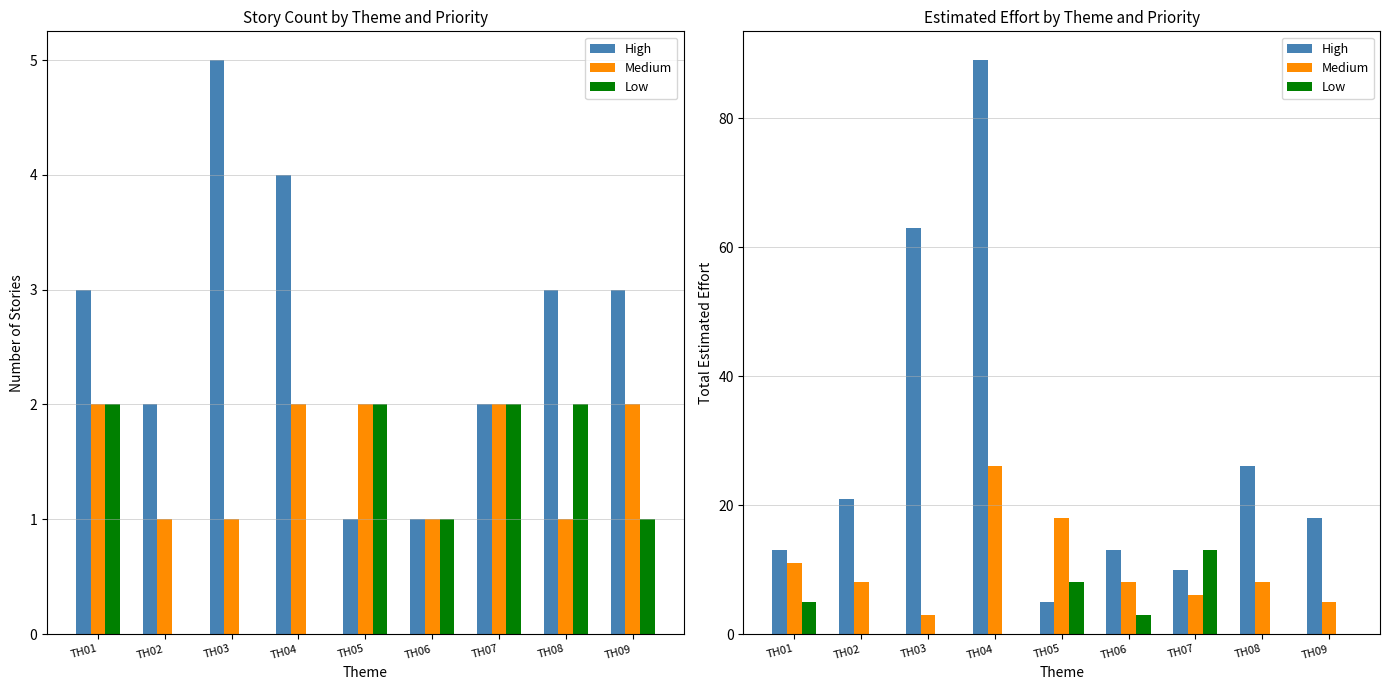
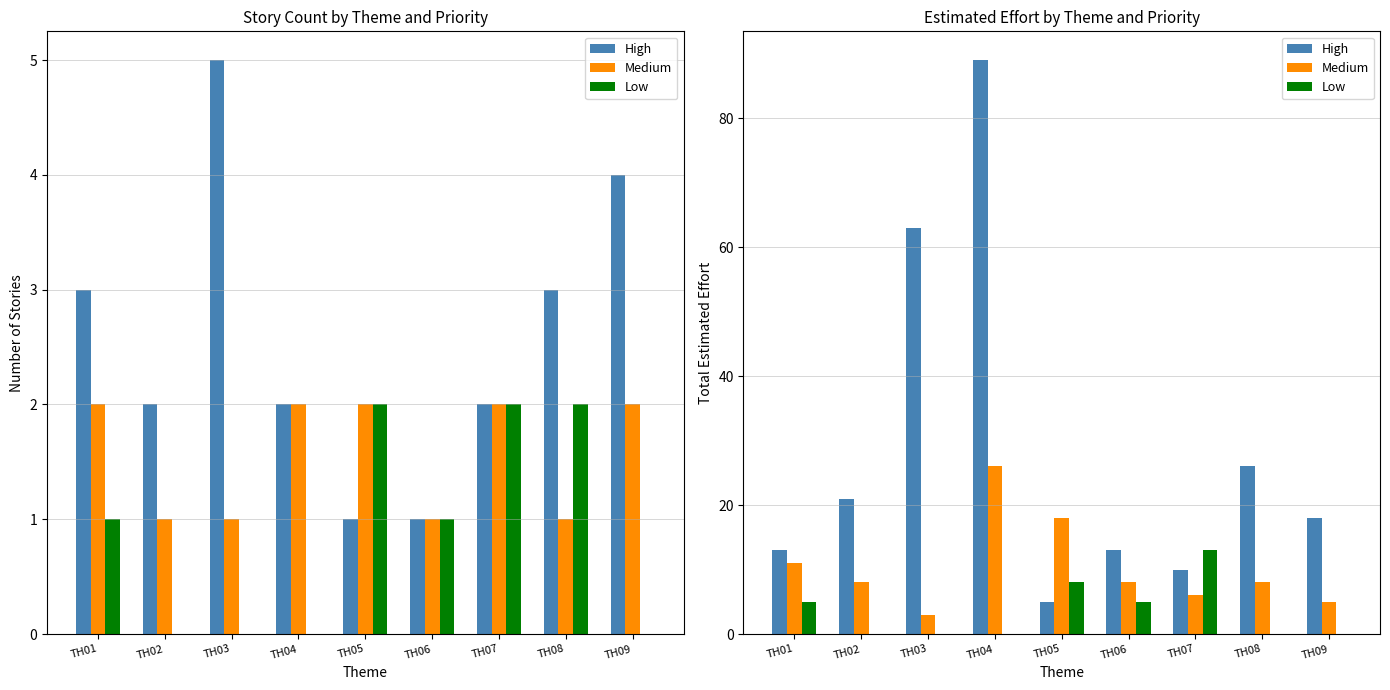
  {
    "Story Count by Theme and Priority": {
      "High": {
        "TH01": 3,
        "TH02": 2,
        "TH03": 5,
-       "TH04": 4,
+       "TH04": 2,
        "TH05": 1,
        "TH06": 1,
        "TH07": 2,
        "TH08": 3,
-       "TH09": 3
+       "TH09": 4
      },
      "Medium": {
        "TH01": 2,
        "TH02": 1,
        "TH03": 1,
        "TH04": 2,
        "TH05": 2,
        "TH06": 1,
        "TH07": 2,
        "TH08": 1,
        "TH09": 2
      },
      "Low": {
-       "TH01": 2,
+       "TH01": 1,
        "TH02": 0,
        "TH03": 0,
        "TH04": 0,
        "TH05": 2,
        "TH06": 1,
        "TH07": 2,
        "TH08": 2,
-       "TH09": 1
+       "TH09": 0
      }
    },
    "Estimated Effort by Theme and Priority": {
      "High": {
        "TH01": 13,
        "TH02": 21,
        "TH03": 63,
        "TH04": 89,
        "TH05": 5,
        "TH06": 13,
        "TH07": 10,
        "TH08": 26,
        "TH09": 18
      },
      "Medium": {
        "TH01": 11,
        "TH02": 8,
        "TH03": 3,
        "TH04": 26,
        "TH05": 18,
        "TH06": 8,
        "TH07": 6,
        "TH08": 8,
        "TH09": 5
      },
      "Low": {
        "TH01": 5,
        "TH02": 0,
        "TH03": 0,
        "TH04": 0,
        "TH05": 8,
-       "TH06": 3,
+       "TH06": 5,
        "TH07": 13,
        "TH08": 0,
        "TH09": 0
      }
    }
  }
